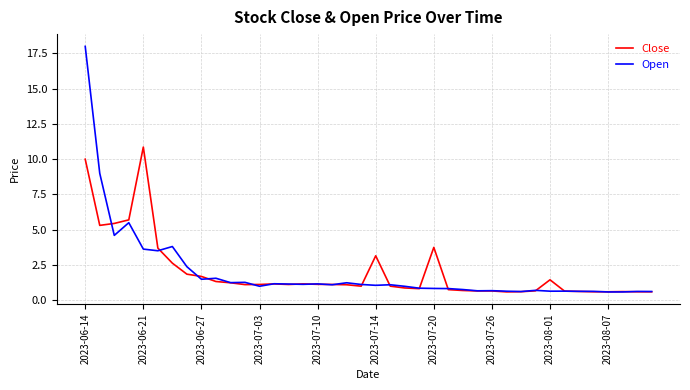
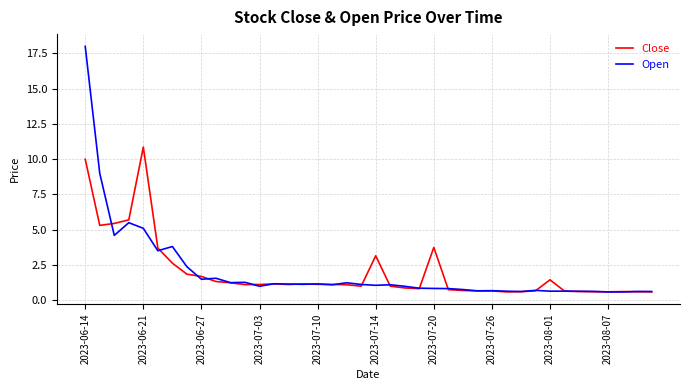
  {
    "Close": {
      "2023-06-14": 10.0,
      "2023-06-21": 10.9,
      "2023-06-27": 1.7,
      "2023-07-14": 3.2,
      "2023-07-20": 3.7,
      "2023-08-01": 1.5
    },
    "Open": {
      "2023-06-14": 18.0,
-     "2023-06-21": 3.6,
+     "2023-06-21": 5.1,
      "2023-06-27": 1.5,
      "2023-07-14": 1.1,
      "2023-07-20": 0.8,
      "2023-08-01": 0.6
    }
  }
